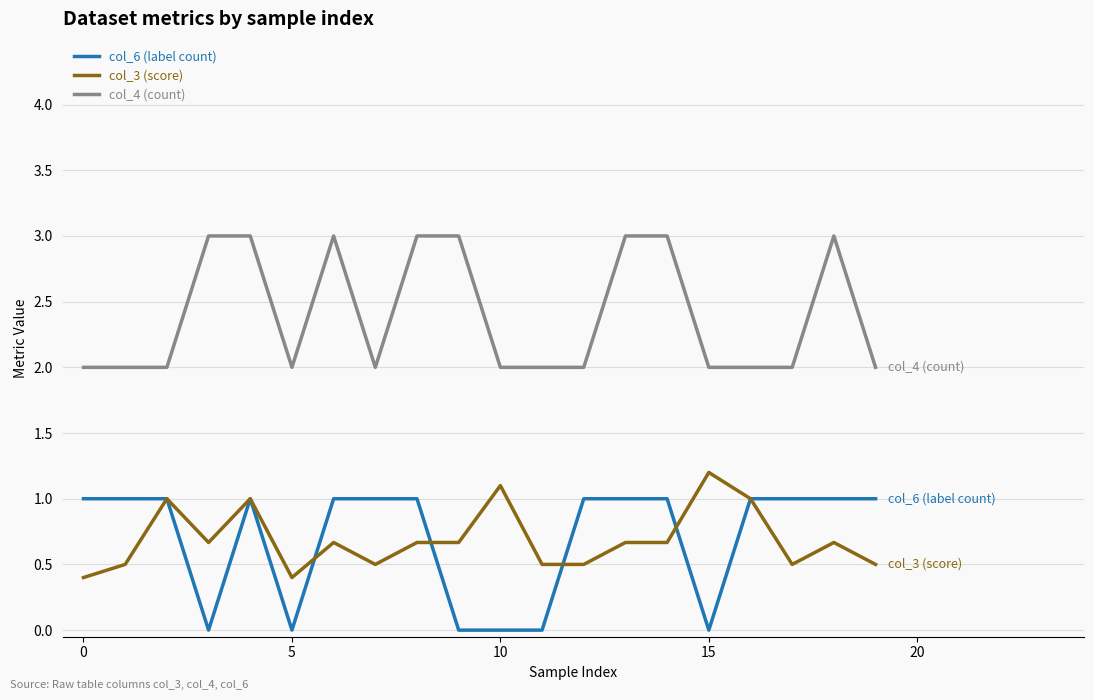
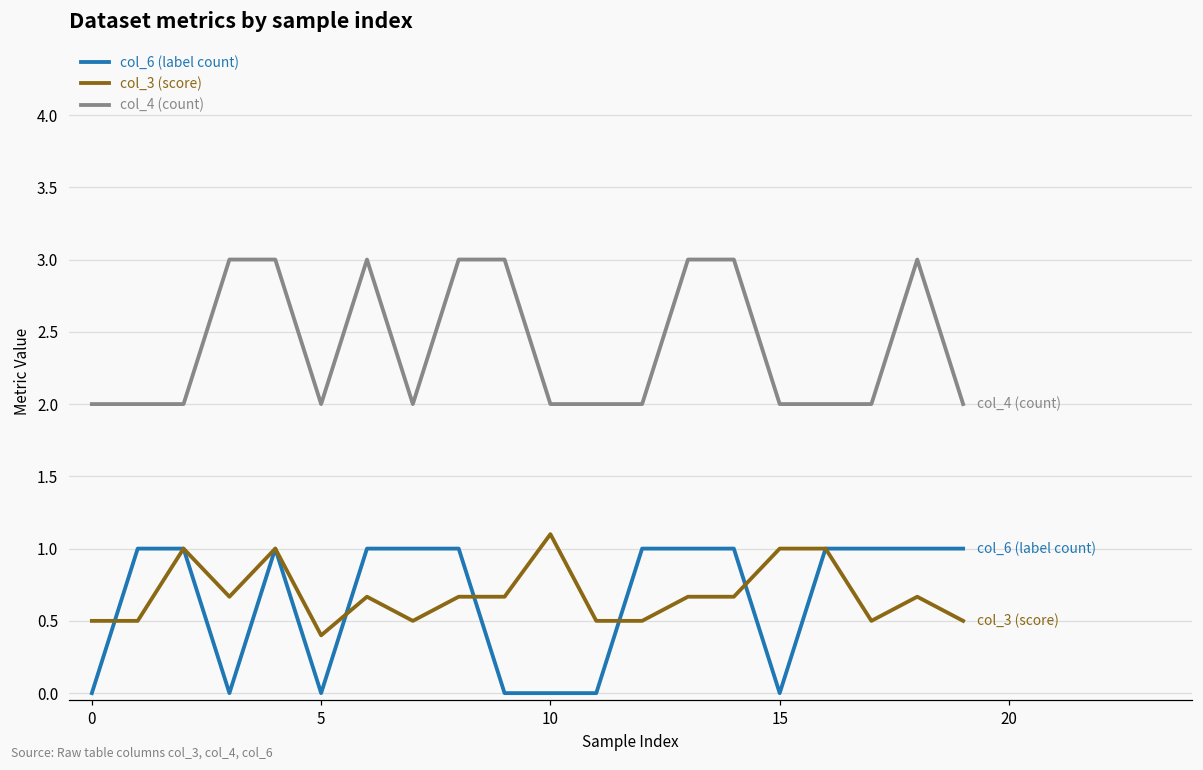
  {
    "col_6 (label count)": {
-     "0": 1,
+     "0": 0,
      "5": 0,
      "10": 0,
      "15": 0
    },
    "col_3 (score)": {
-     "0": 0.4,
+     "0": 0.5,
      "5": 0.4,
      "10": 1.1,
-     "15": 1.2
+     "15": 1.0
    },
    "col_4 (count)": {
      "0": 2.0,
      "5": 2.0,
      "10": 2.0,
      "15": 2.0
    }
  }
